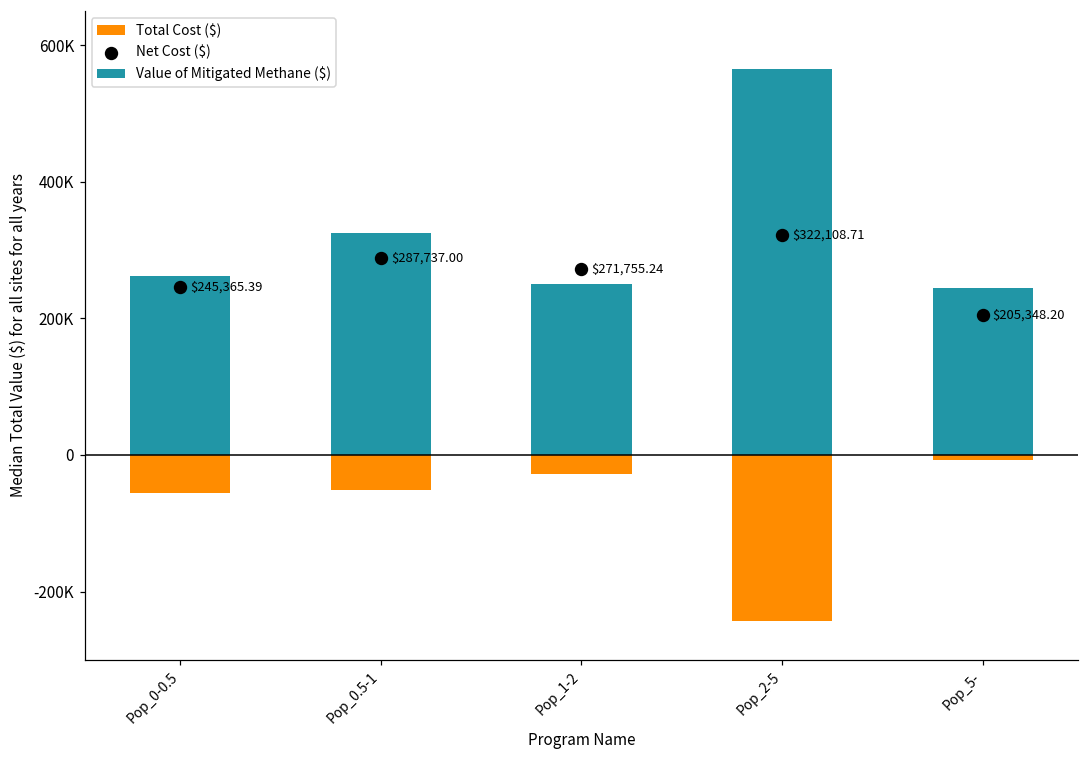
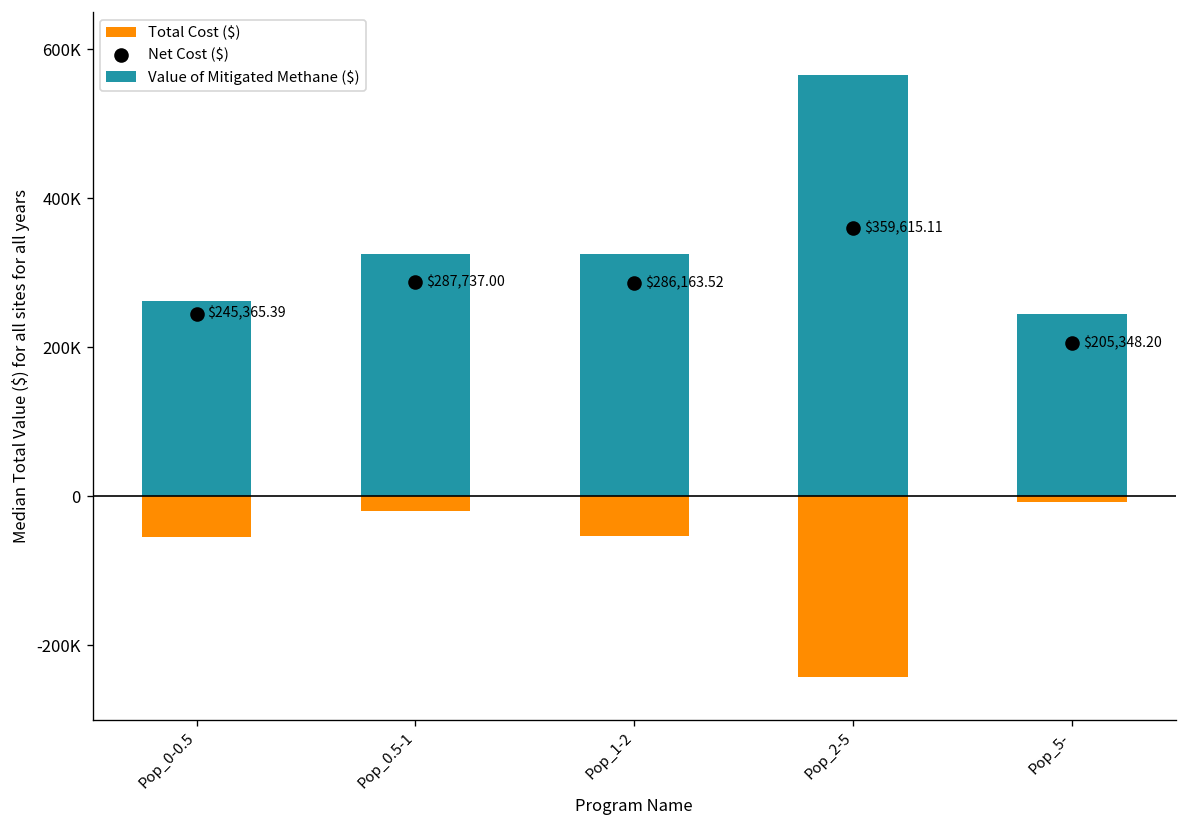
  {
    "Value of Mitigated Methane ($)": {
-     "Pop_1-2": "250000"
+     "Pop_1-2": "330000"
    },
    "Net Cost ($)": {
-     "Pop_1-2": "$271,755.24",
-     "Pop_2-5": "$322,108.71"
+     "Pop_1-2": "$286,163.52",
+     "Pop_2-5": "$359,615.11"
    },
    "Total Cost ($)": {
      "Pop_0-0.5": "-60000",
-     "Pop_0.5-1": "-50000",
-     "Pop_1-2": "-30000",
+     "Pop_0.5-1": "-20000",
+     "Pop_1-2": "-50000",
      "Pop_2-5": "-240000",
      "Pop_5-": "-10000"
    }
  }
